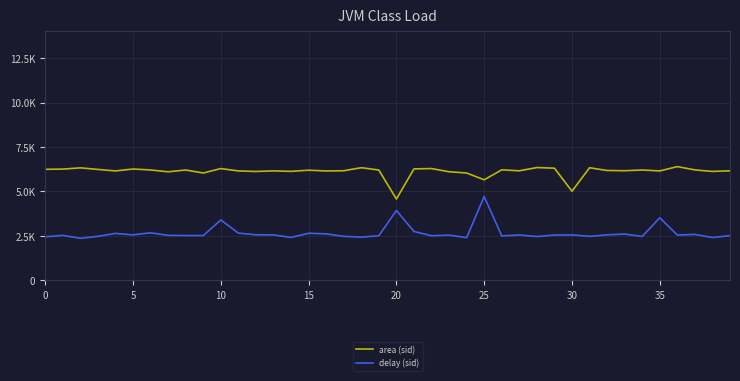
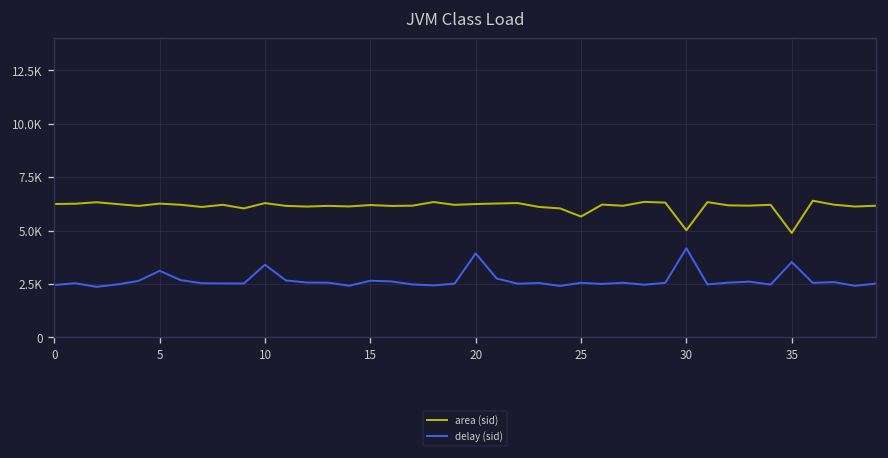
  {
    "area (sid)": {
      "0": 6200,
      "5": 6300,
      "10": 6300,
      "15": 6200,
-     "20": 4600,
+     "20": 6200,
      "25": 5700,
      "30": 5000,
-     "35": 6200
+     "35": 4900
    },
    "delay (sid)": {
      "0": 2500,
-     "5": 2600,
+     "5": 3100,
      "10": 3400,
      "15": 2700,
      "20": 3900,
-     "25": 4700,
-     "30": 2600,
+     "25": 2600,
+     "30": 4200,
      "35": 3500
    }
  }
